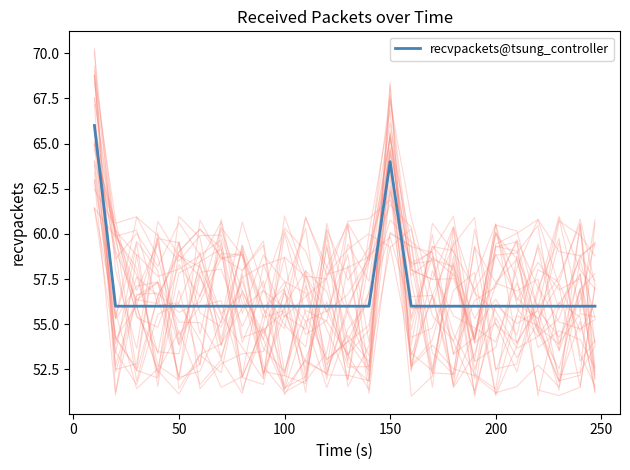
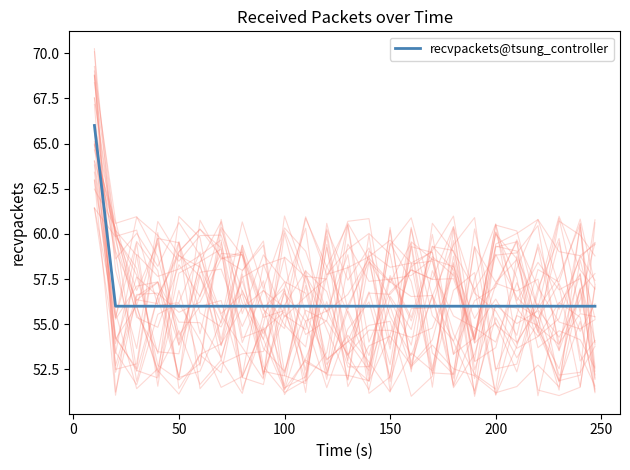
  {
    "recvpackets@tsung_controller": {
      "50": 56,
-     "150": 64
+     "150": 56
    }
  }
